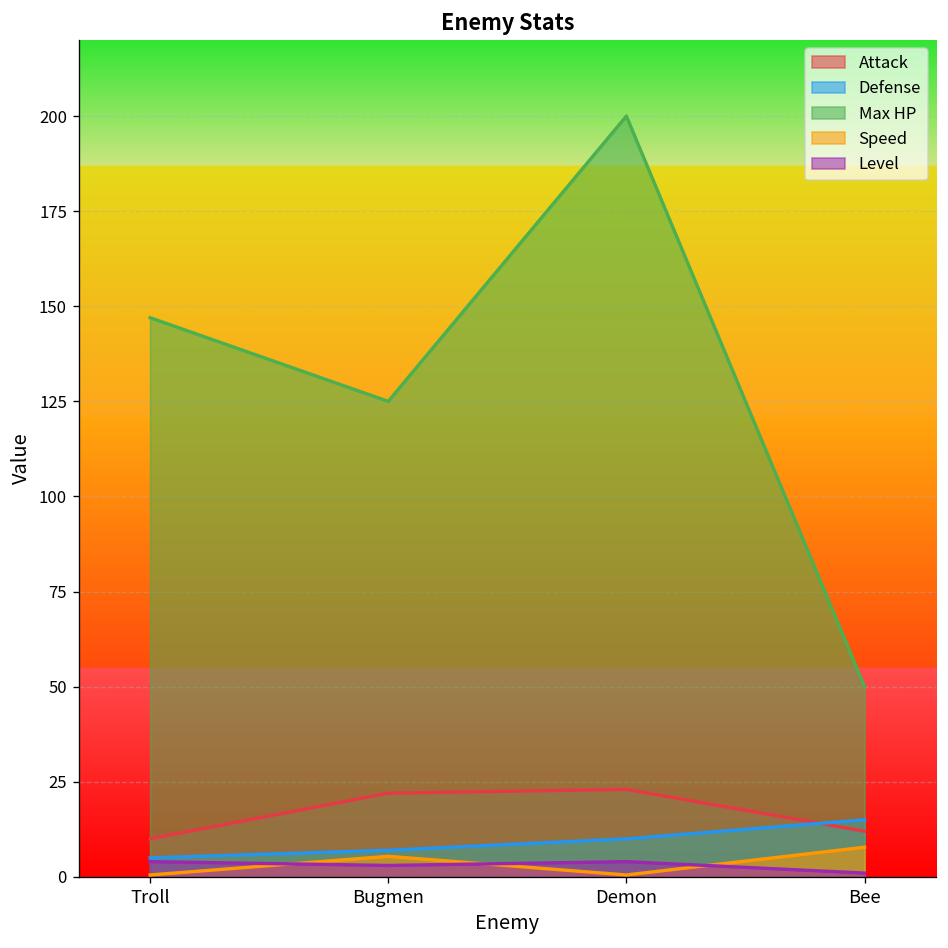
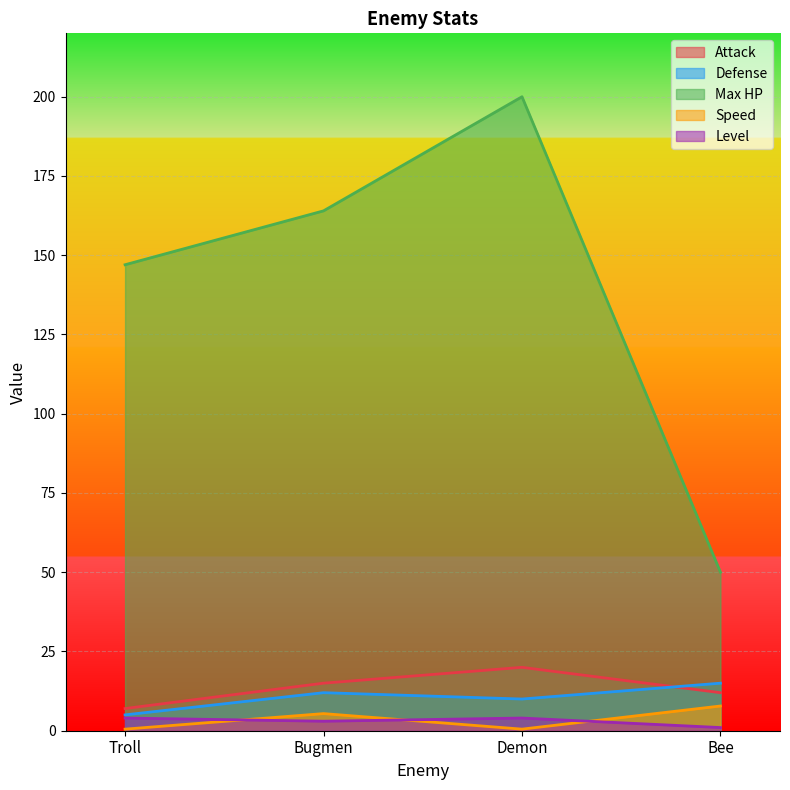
  {
    "Attack": {
-     "Troll": 10,
-     "Bugmen": 22,
-     "Demon": 23,
+     "Troll": 7,
+     "Bugmen": 15,
+     "Demon": 20,
      "Bee": 12
    },
    "Defense": {
      "Troll": 5,
-     "Bugmen": 7,
+     "Bugmen": 12,
      "Demon": 10,
      "Bee": 15
    },
    "Max HP": {
      "Troll": 147,
-     "Bugmen": 125,
+     "Bugmen": 164,
      "Demon": 200,
      "Bee": 50
    },
    "Speed": {
      "Troll": 1,
      "Bugmen": 5,
      "Demon": 1,
      "Bee": 8
    },
    "Level": {
      "Troll": 4,
      "Bugmen": 3,
      "Demon": 4,
      "Bee": 1
    }
  }
